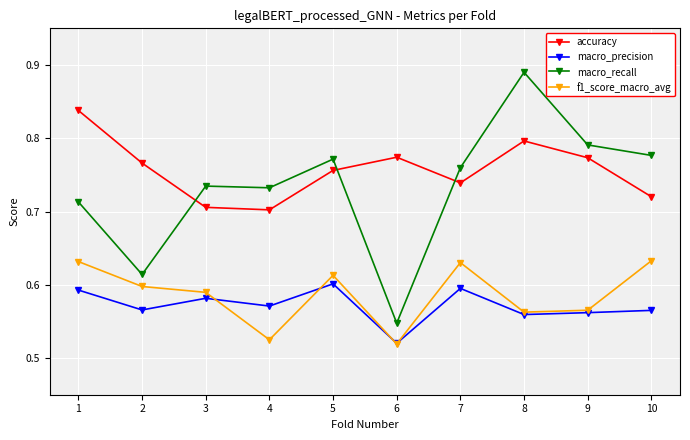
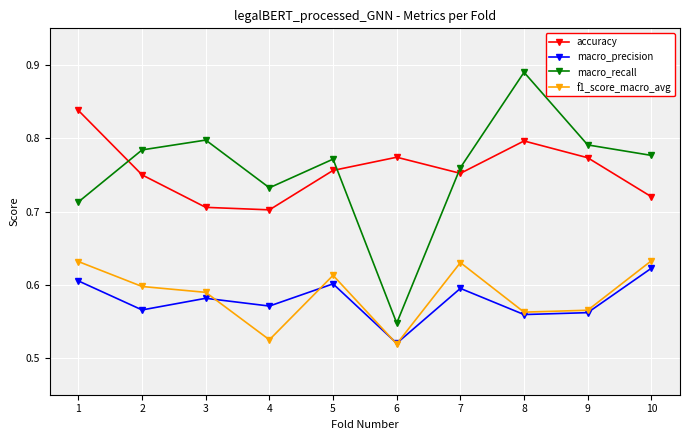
  {
    "accuracy": {
      "1": 0.84,
-     "2": 0.77,
+     "2": 0.75,
      "3": 0.71,
      "4": 0.70,
      "5": 0.76,
      "6": 0.77,
-     "7": 0.74,
+     "7": 0.75,
      "8": 0.80,
      "9": 0.77,
      "10": 0.72
    },
    "macro_precision": {
-     "1": 0.59,
+     "1": 0.61,
      "2": 0.57,
      "3": 0.58,
      "4": 0.57,
      "5": 0.60,
      "7": 0.60,
-     "10": 0.57
+     "10": 0.62
    },
    "macro_recall": {
      "1": 0.71,
-     "2": 0.61,
-     "3": 0.73,
+     "2": 0.78,
+     "3": 0.80,
      "4": 0.73,
      "5": 0.77,
      "6": 0.55,
      "7": 0.76,
      "8": 0.89,
      "9": 0.79,
      "10": 0.78
    },
    "f1_score_macro_avg": {
      "1": 0.63,
      "2": 0.60,
      "3": 0.59,
      "4": 0.53,
      "5": 0.61,
      "7": 0.63,
      "10": 0.63
    }
  }
